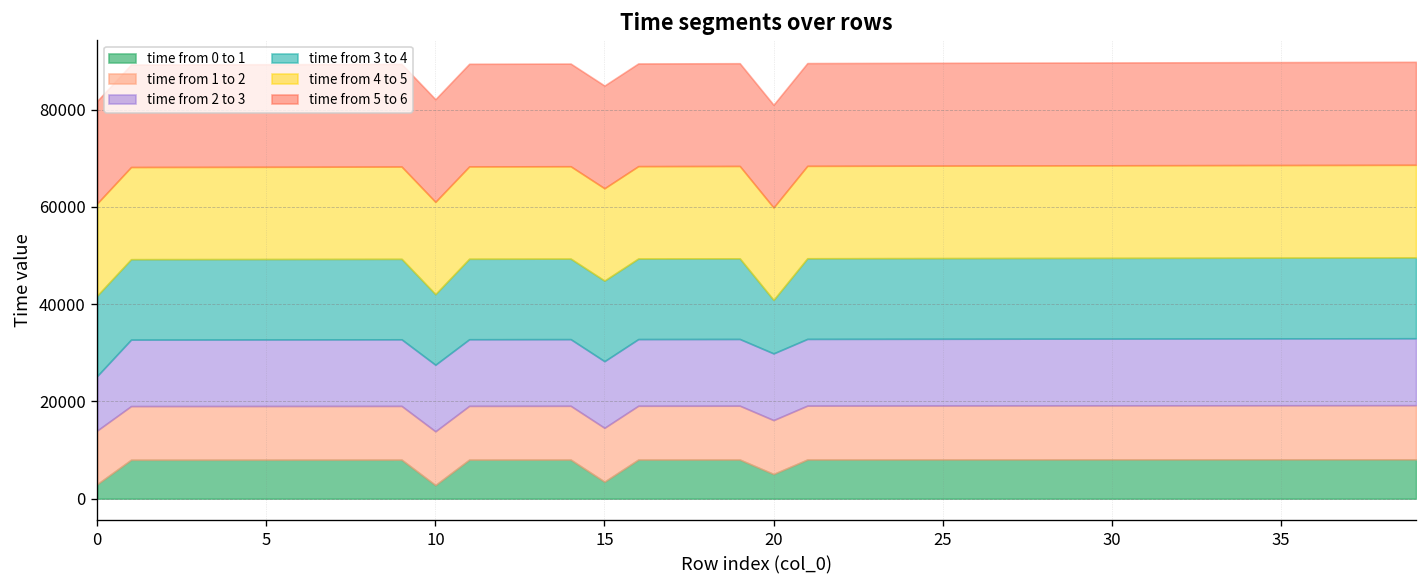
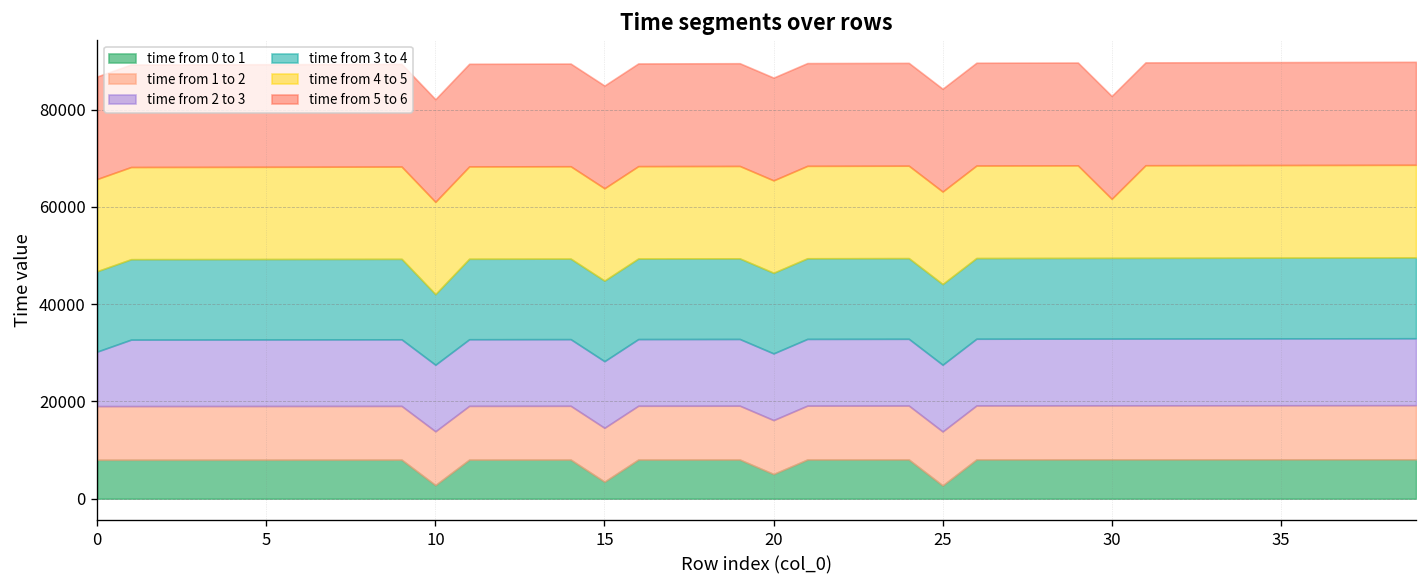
  {
    "time from 0 to 1": {
-     "0": 3000,
+     "0": 8000,
      "5": 8000,
      "10": 3000,
      "15": 3000,
      "20": 5000,
-     "25": 8000,
+     "25": 3000,
      "30": 8000,
      "35": 8000
    },
    "time from 2 to 3": {
      "0": 11000,
      "5": 14000,
      "10": 14000,
      "15": 14000,
      "20": 14000,
      "25": 14000,
      "30": 14000,
      "35": 14000
    },
    "time from 3 to 4": {
      "0": 17000,
      "5": 17000,
      "10": 15000,
      "15": 17000,
-     "20": 11000,
+     "20": 17000,
      "25": 17000,
      "30": 17000,
      "35": 17000
    },
    "time from 4 to 5": {
      "0": 19000,
      "5": 19000,
      "10": 19000,
      "15": 19000,
      "20": 19000,
      "25": 19000,
-     "30": 19000,
+     "30": 12000,
      "35": 19000
    }
  }
